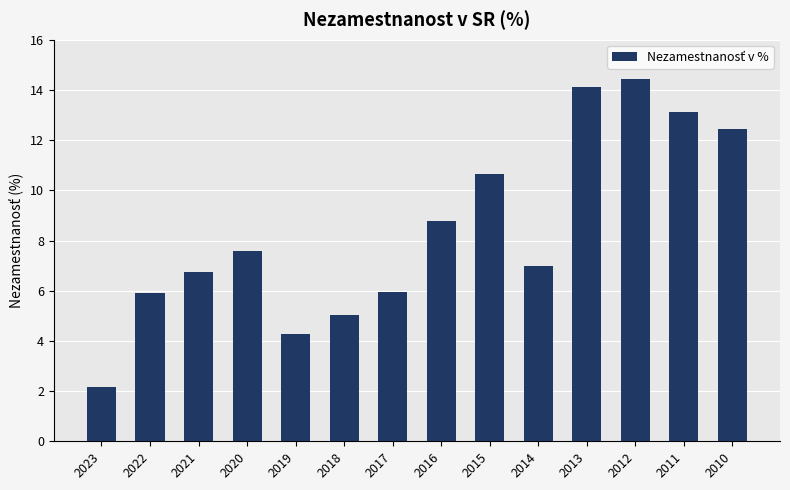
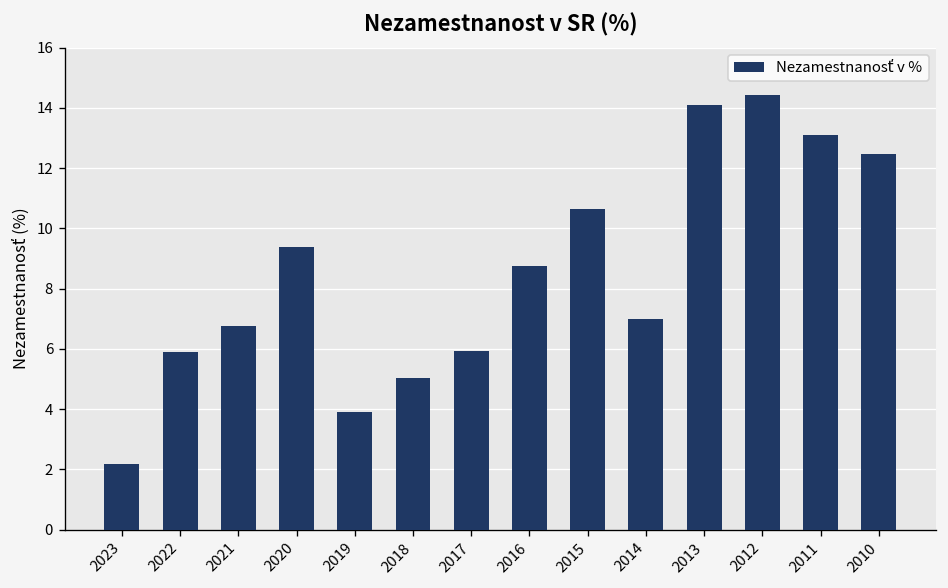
  {
    "2023": 2.2,
    "2022": 5.9,
    "2021": 6.8,
-   "2020": 7.6,
-   "2019": 4.3,
+   "2020": 9.4,
+   "2019": 3.9,
    "2018": 5.0,
    "2017": 5.9,
    "2016": 8.8,
    "2015": 10.6,
    "2014": 7.0,
    "2013": 14.1,
    "2012": 14.4,
    "2011": 13.1,
    "2010": 12.5
  }
